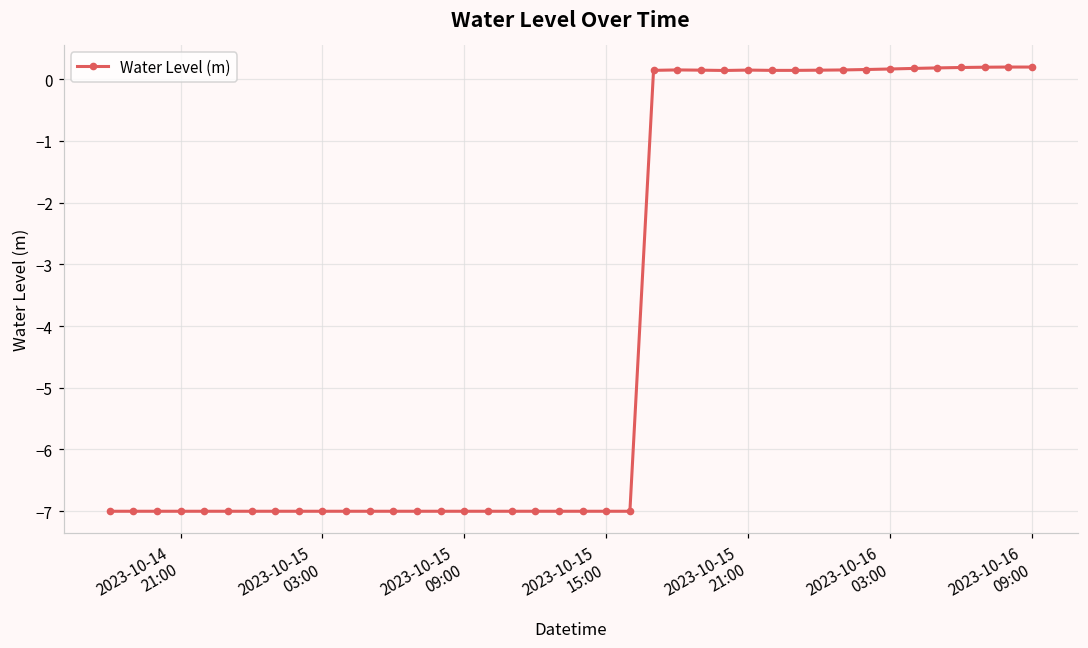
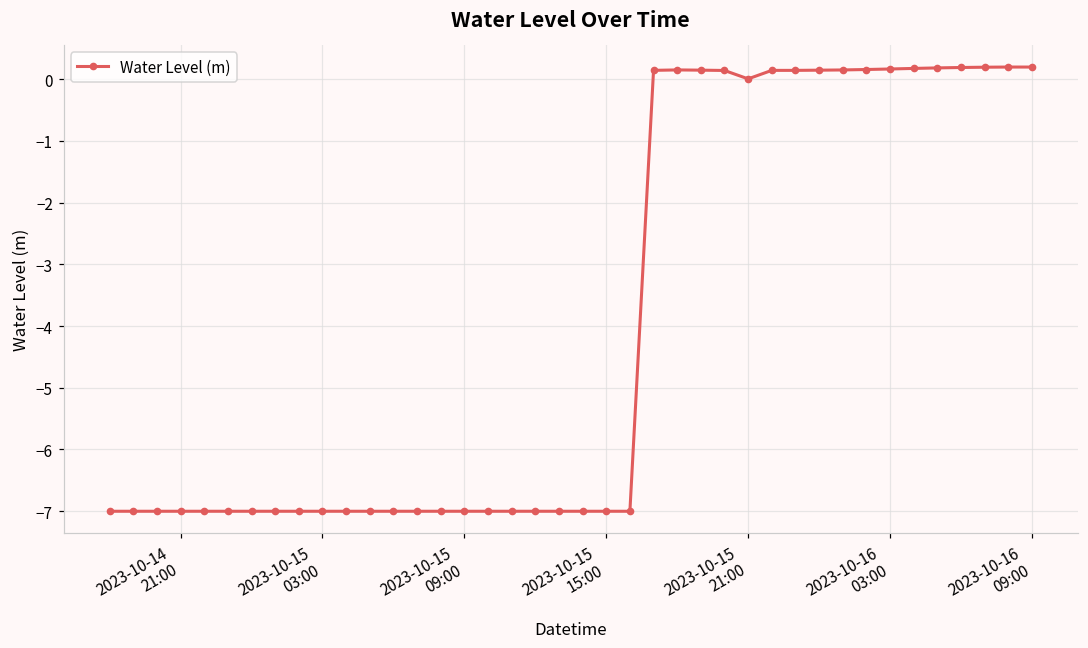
  {
    "2023-10-14 21:00": -7.0,
    "2023-10-15 03:00": -7.0,
    "2023-10-15 09:00": -7.0,
    "2023-10-15 15:00": -7.0,
-   "2023-10-15 21:00": 0.1,
+   "2023-10-15 21:00": 0.0,
    "2023-10-16 03:00": 0.2,
    "2023-10-16 09:00": 0.2
  }
